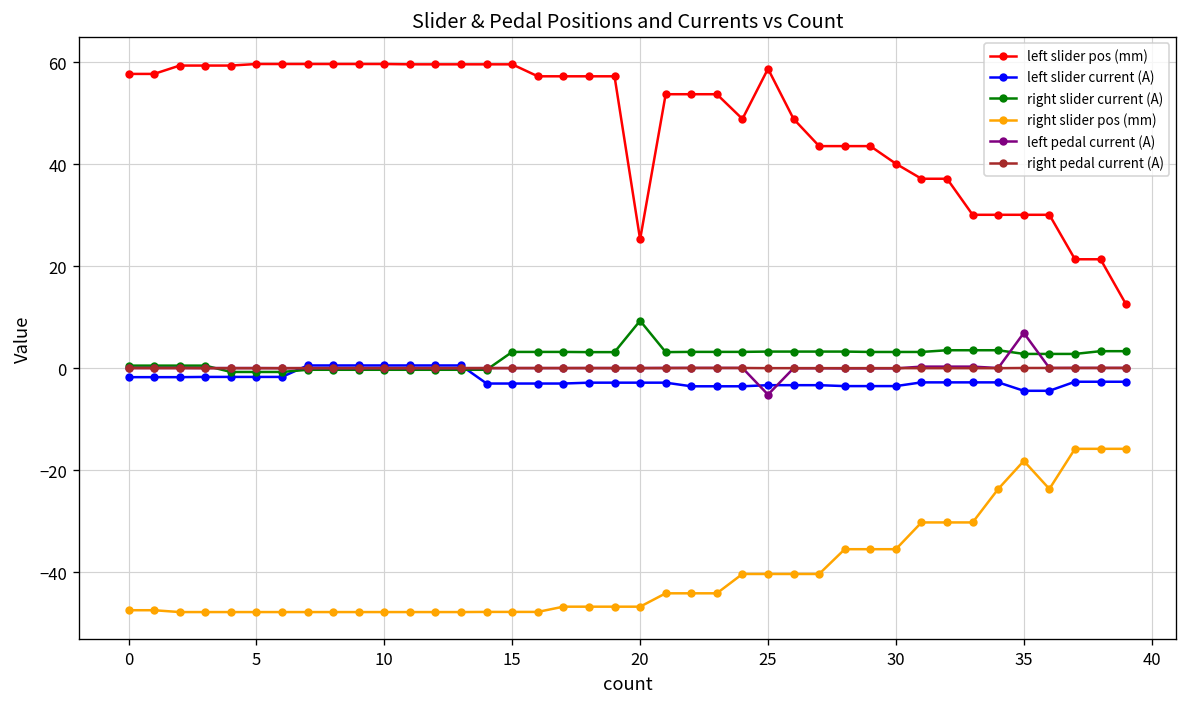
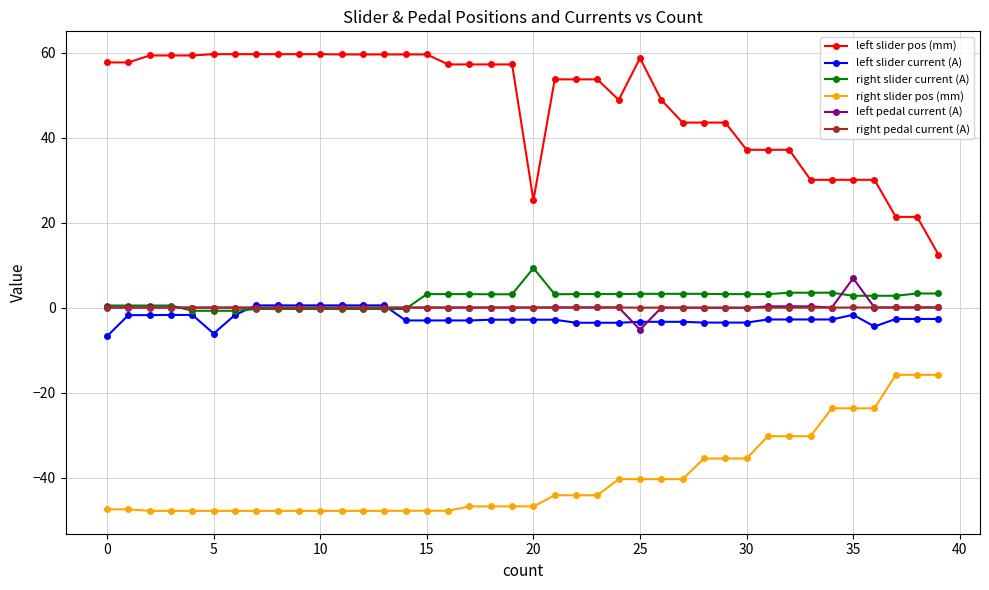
  {
    "left slider pos (mm)": {
      "0": 58,
      "5": 60,
      "10": 60,
      "15": 60,
      "20": 25,
      "25": 59,
-     "30": 40,
+     "30": 37,
      "35": 30
    },
    "left slider current (A)": {
-     "0": -2,
-     "5": -2,
+     "0": -7,
+     "5": -6,
      "15": -3,
      "20": -3,
      "25": -3,
      "30": -4,
-     "35": -4
+     "35": -2
    },
    "right slider current (A)": {
      "5": -1,
      "15": 3,
      "20": 9,
      "25": 3,
      "30": 3,
      "35": 3
    },
    "right slider pos (mm)": {
      "0": -47,
      "5": -48,
      "10": -48,
      "15": -48,
      "20": -47,
      "25": -40,
      "30": -36,
-     "35": -18
+     "35": -24
    },
    "left pedal current (A)": {
      "25": -5,
      "35": 7
    },
    "right pedal current (A)": {
      "25": 0,
      "35": 0
    }
  }
